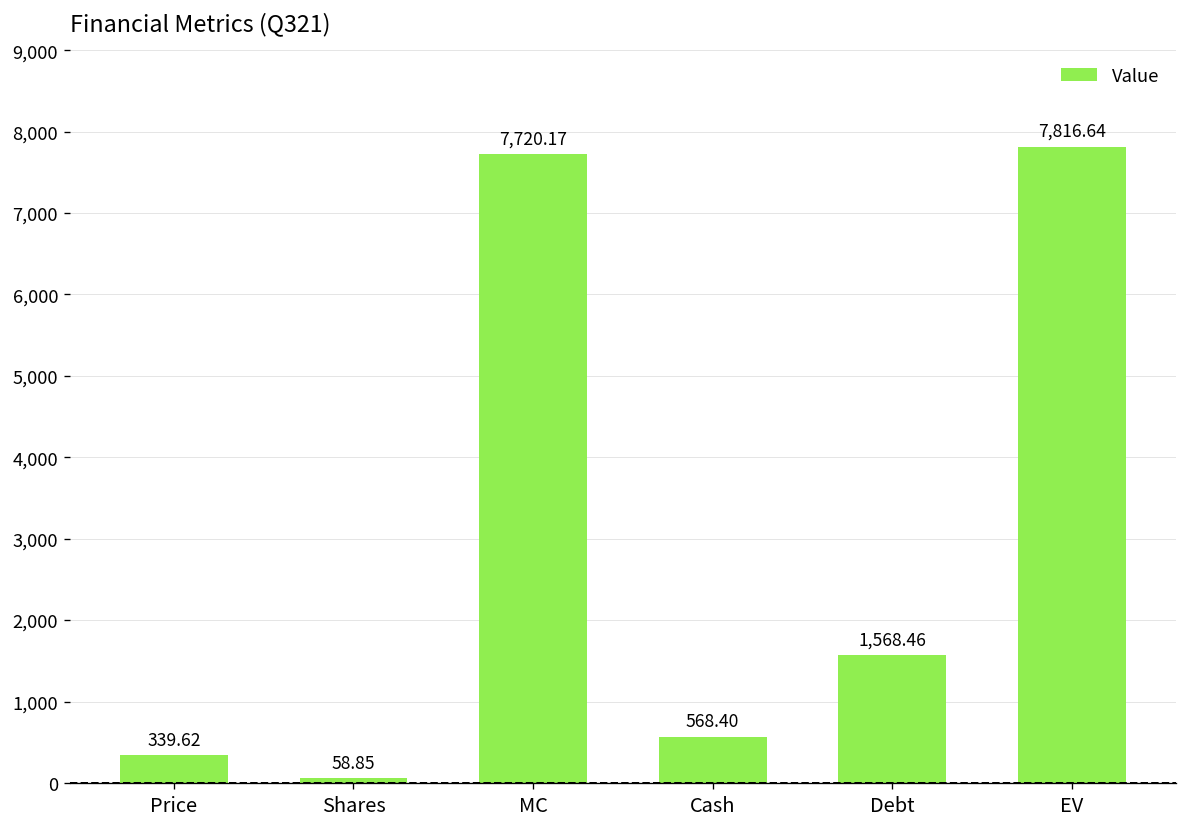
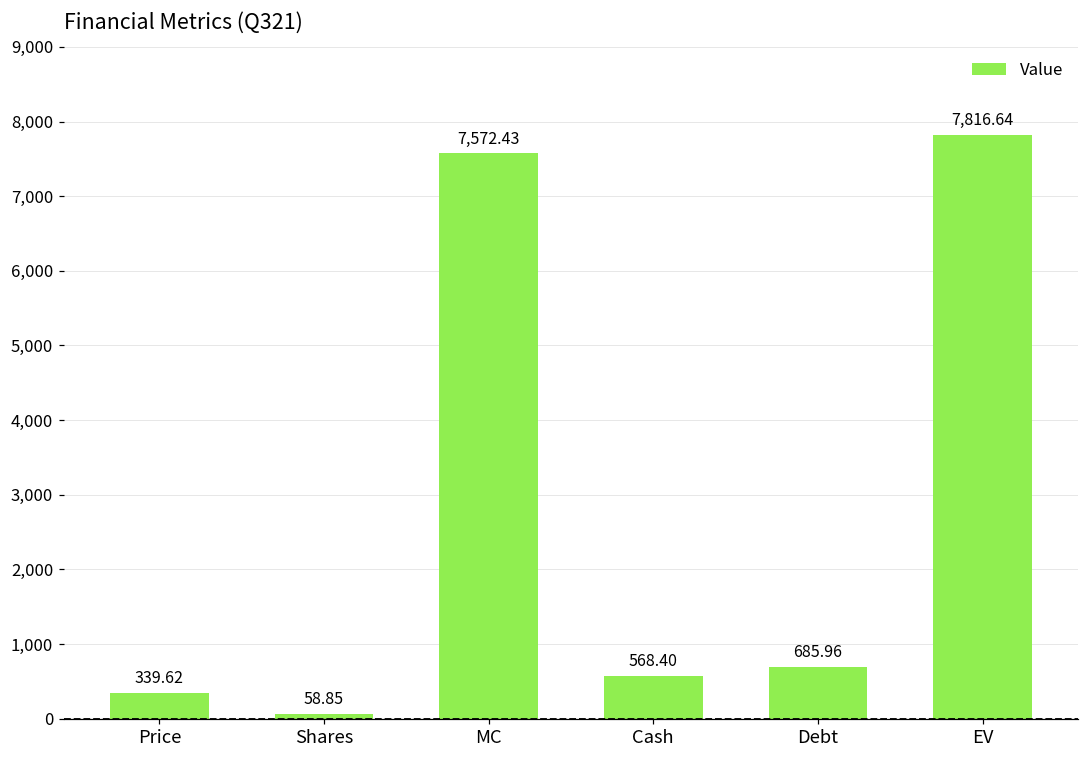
  {
    "Price": "339.62",
    "Shares": "58.85",
-   "MC": "7,720.17",
+   "MC": "7,572.43",
    "Cash": "568.40",
-   "Debt": "1,568.46",
+   "Debt": "685.96",
    "EV": "7,816.64"
  }
